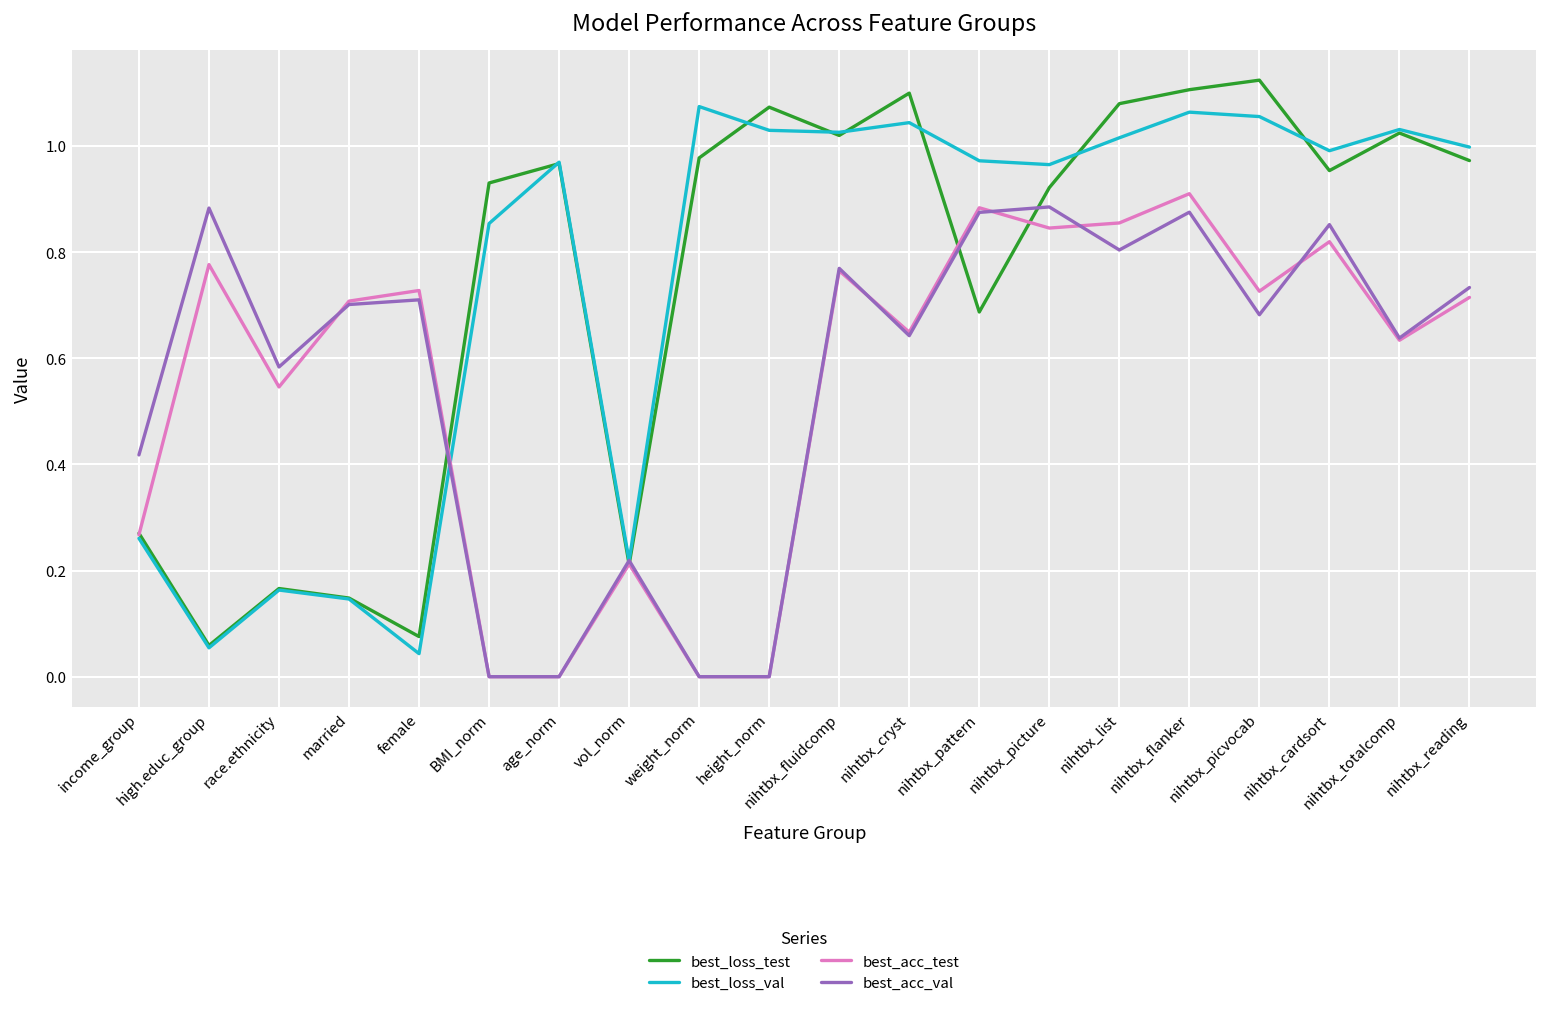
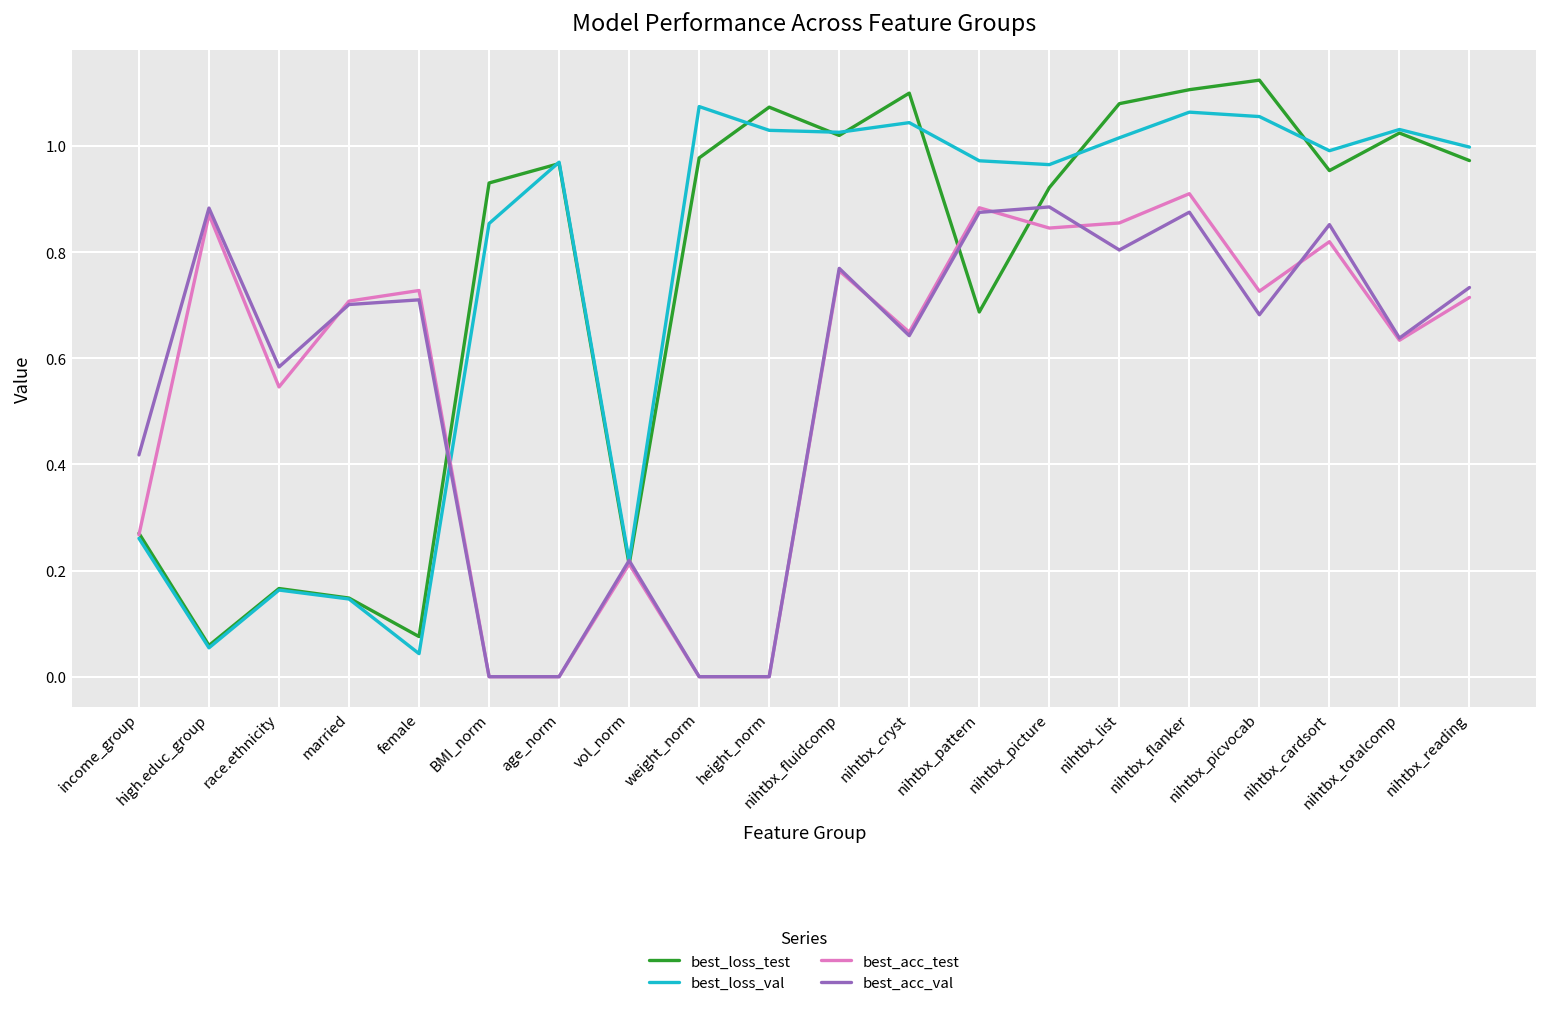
  {
    "best_loss_test": {
      "female": 0.08,
      "BMI_norm": 0.93,
      "weight_norm": 0.98,
      "height_norm": 1.07,
      "nihtbx_fluidcomp": 1.02,
      "nihtbx_cryst": 1.10,
      "nihtbx_pattern": 0.69,
      "nihtbx_picture": 0.92,
      "nihtbx_list": 1.08,
      "nihtbx_flanker": 1.11,
      "nihtbx_picvocab": 1.12,
      "nihtbx_cardsort": 0.95,
      "nihtbx_totalcomp": 1.02,
      "nihtbx_reading": 0.97
    },
    "best_loss_val": {
      "income_group": 0.26,
      "female": 0.04,
      "BMI_norm": 0.85,
      "weight_norm": 1.07,
      "height_norm": 1.03,
      "nihtbx_fluidcomp": 1.03,
      "nihtbx_cryst": 1.04,
      "nihtbx_pattern": 0.97,
      "nihtbx_picture": 0.96,
      "nihtbx_list": 1.02,
      "nihtbx_flanker": 1.06,
      "nihtbx_picvocab": 1.06,
      "nihtbx_cardsort": 0.99,
      "nihtbx_totalcomp": 1.03,
      "nihtbx_reading": 1.00
    },
    "best_acc_test": {
-     "high.educ_group": 0.78,
+     "high.educ_group": 0.87,
      "race.ethnicity": 0.55,
      "married": 0.71,
      "female": 0.73,
      "nihtbx_cryst": 0.65,
      "nihtbx_pattern": 0.88,
      "nihtbx_picture": 0.85,
      "nihtbx_list": 0.86,
      "nihtbx_flanker": 0.91,
      "nihtbx_picvocab": 0.73,
      "nihtbx_cardsort": 0.82,
      "nihtbx_reading": 0.71
    },
    "best_acc_val": {
      "income_group": 0.42,
      "high.educ_group": 0.88,
      "race.ethnicity": 0.58,
      "married": 0.70,
      "female": 0.71,
      "nihtbx_cryst": 0.64,
      "nihtbx_pattern": 0.87,
      "nihtbx_picture": 0.89,
      "nihtbx_list": 0.80,
      "nihtbx_flanker": 0.88,
      "nihtbx_picvocab": 0.68,
      "nihtbx_cardsort": 0.85,
      "nihtbx_reading": 0.73
    }
  }
